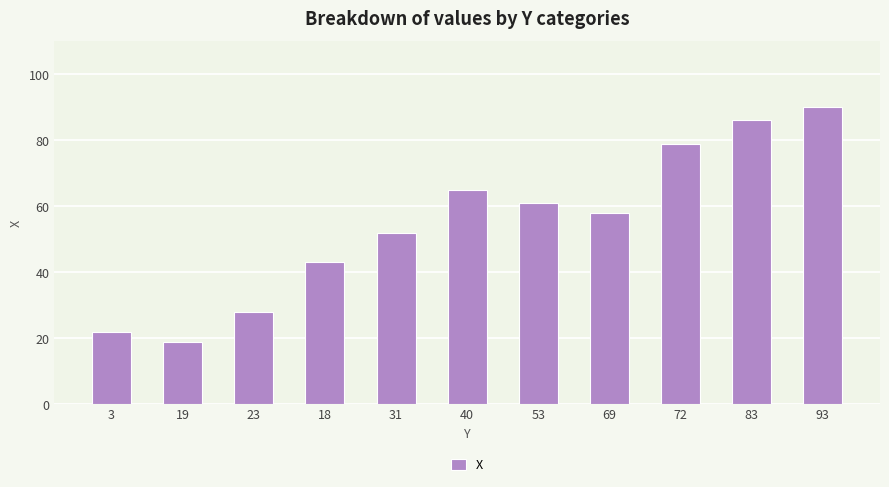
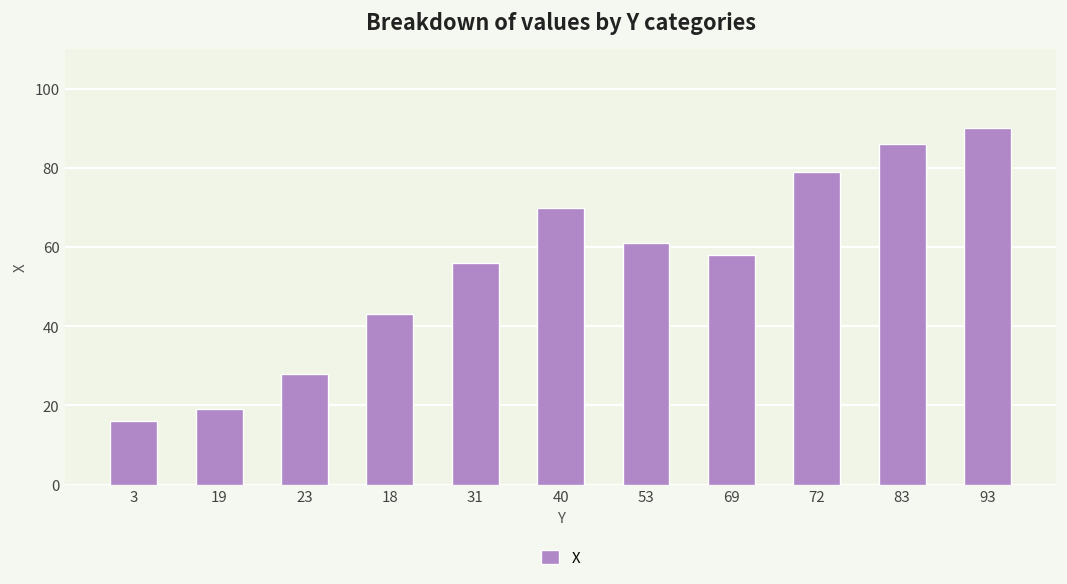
  {
-   "3": 22,
+   "3": 16,
    "19": 19,
    "23": 28,
    "18": 43,
-   "31": 52,
-   "40": 65,
+   "31": 56,
+   "40": 70,
    "53": 61,
    "69": 58,
    "72": 79,
    "83": 86,
    "93": 90
  }
